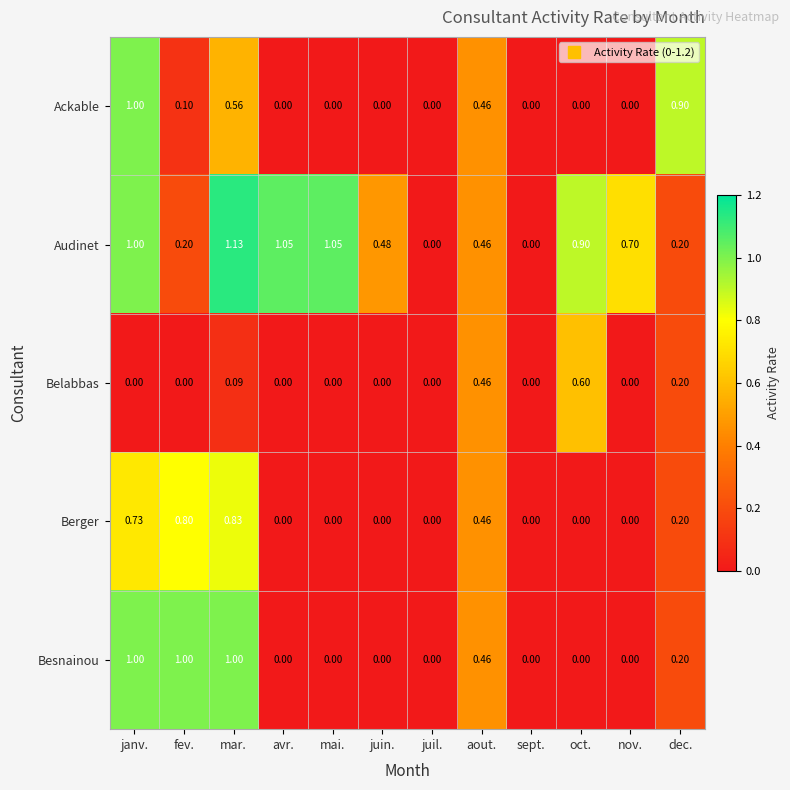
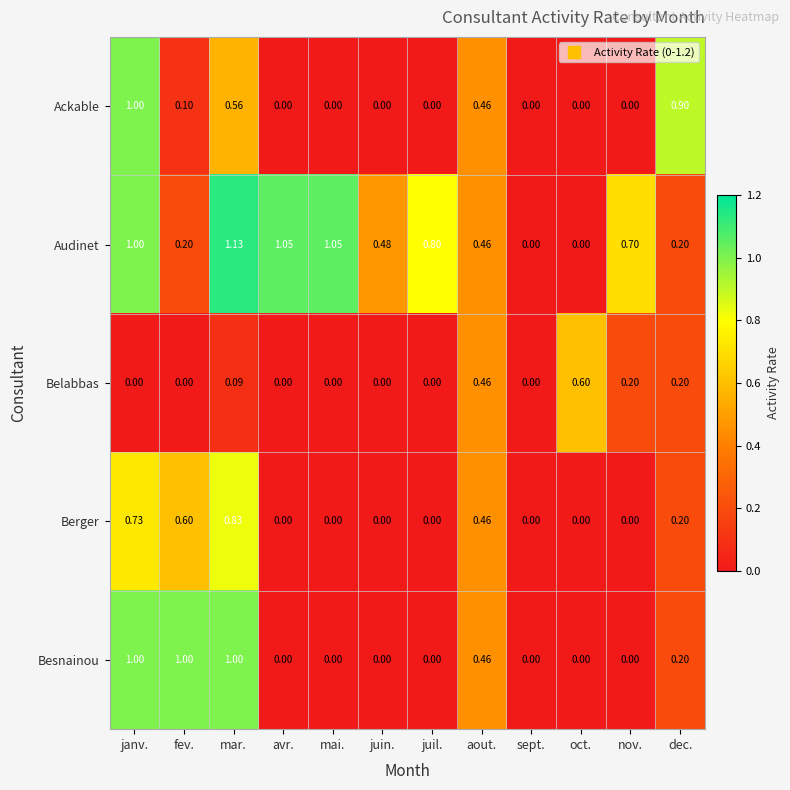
  {
    "Ackable": {
      "janv.": 1.00,
      "fev.": 0.10,
      "mar.": 0.56,
      "avr.": 0.00,
      "mai.": 0.00,
      "juin.": 0.00,
      "juil.": 0.00,
      "aout.": 0.46,
      "sept.": 0.00,
      "oct.": 0.00,
      "nov.": 0.00,
      "dec.": 0.90
    },
    "Audinet": {
      "janv.": 1.00,
      "fev.": 0.20,
      "mar.": 1.13,
      "avr.": 1.05,
      "mai.": 1.05,
      "juin.": 0.48,
-     "juil.": 0.00,
+     "juil.": 0.80,
      "aout.": 0.46,
      "sept.": 0.00,
-     "oct.": 0.90,
+     "oct.": 0.00,
      "nov.": 0.70,
      "dec.": 0.20
    },
    "Belabbas": {
      "janv.": 0.00,
      "fev.": 0.00,
      "mar.": 0.09,
      "avr.": 0.00,
      "mai.": 0.00,
      "juin.": 0.00,
      "juil.": 0.00,
      "aout.": 0.46,
      "sept.": 0.00,
      "oct.": 0.60,
-     "nov.": 0.00,
+     "nov.": 0.20,
      "dec.": 0.20
    },
    "Berger": {
      "janv.": 0.73,
-     "fev.": 0.80,
+     "fev.": 0.60,
      "mar.": 0.83,
      "avr.": 0.00,
      "mai.": 0.00,
      "juin.": 0.00,
      "juil.": 0.00,
      "aout.": 0.46,
      "sept.": 0.00,
      "oct.": 0.00,
      "nov.": 0.00,
      "dec.": 0.20
    },
    "Besnainou": {
      "janv.": 1.00,
      "fev.": 1.00,
      "mar.": 1.00,
      "avr.": 0.00,
      "mai.": 0.00,
      "juin.": 0.00,
      "juil.": 0.00,
      "aout.": 0.46,
      "sept.": 0.00,
      "oct.": 0.00,
      "nov.": 0.00,
      "dec.": 0.20
    }
  }
